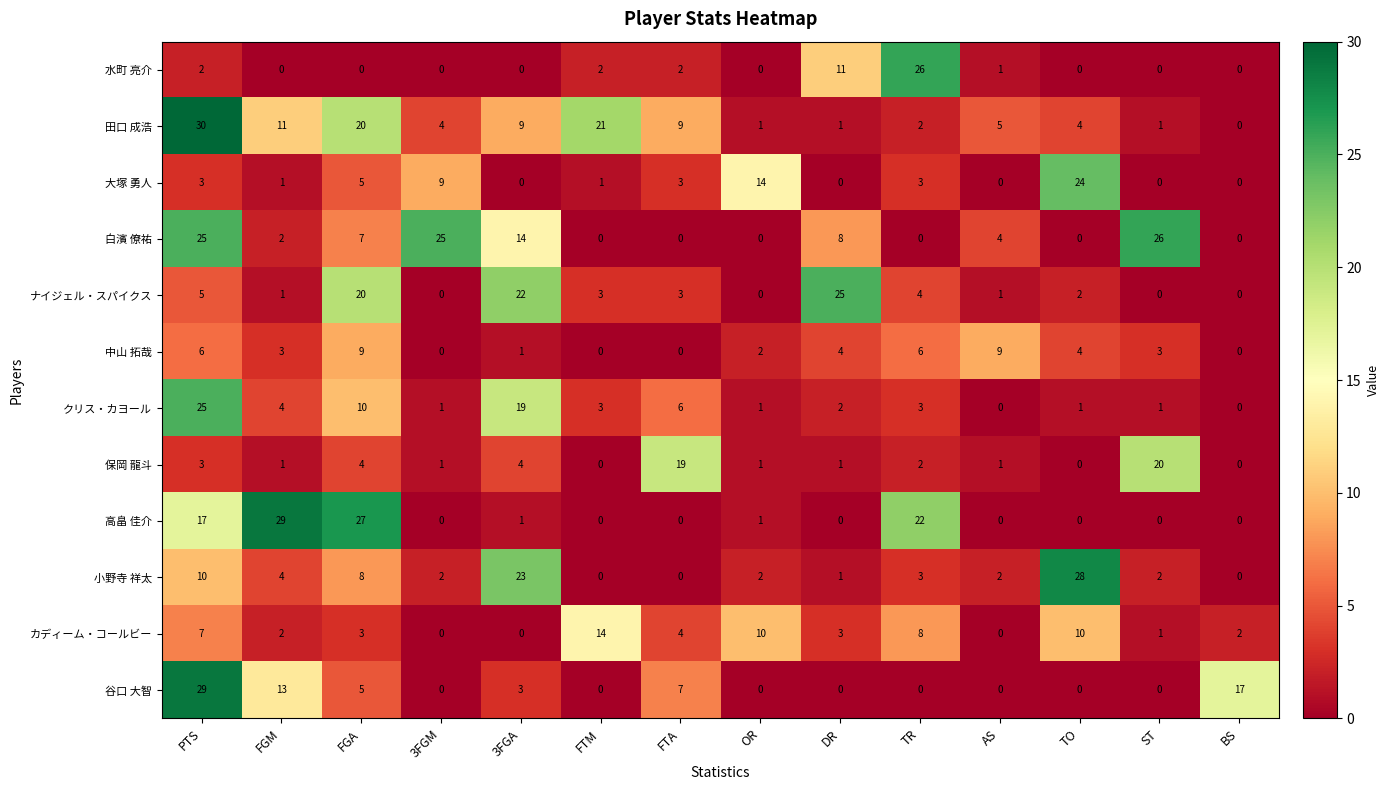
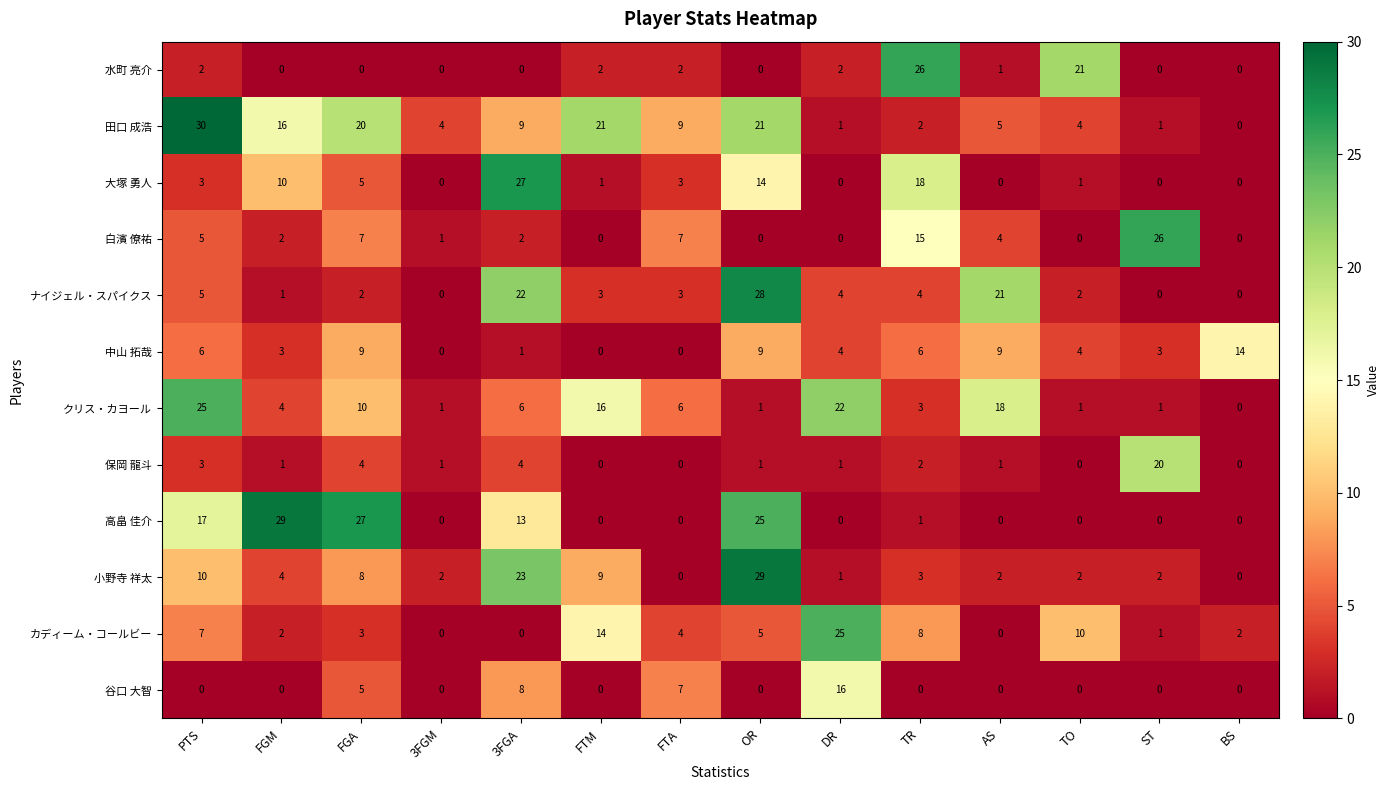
  {
    "水町 亮介": {
      "PTS": 2,
      "FGM": 0,
      "FGA": 0,
      "3FGM": 0,
      "3FGA": 0,
      "FTM": 2,
      "FTA": 2,
      "OR": 0,
-     "DR": 11,
+     "DR": 2,
      "TR": 26,
      "AS": 1,
-     "TO": 0,
+     "TO": 21,
      "ST": 0,
      "BS": 0
    },
    "田口 成浩": {
      "PTS": 30,
-     "FGM": 11,
+     "FGM": 16,
      "FGA": 20,
      "3FGM": 4,
      "3FGA": 9,
      "FTM": 21,
      "FTA": 9,
-     "OR": 1,
+     "OR": 21,
      "DR": 1,
      "TR": 2,
      "AS": 5,
      "TO": 4,
      "ST": 1,
      "BS": 0
    },
    "大塚 勇人": {
      "PTS": 3,
-     "FGM": 1,
+     "FGM": 10,
      "FGA": 5,
-     "3FGM": 9,
-     "3FGA": 0,
+     "3FGM": 0,
+     "3FGA": 27,
      "FTM": 1,
      "FTA": 3,
      "OR": 14,
      "DR": 0,
-     "TR": 3,
+     "TR": 18,
      "AS": 0,
-     "TO": 24,
+     "TO": 1,
      "ST": 0,
      "BS": 0
    },
    "白濱 僚祐": {
-     "PTS": 25,
+     "PTS": 5,
      "FGM": 2,
      "FGA": 7,
-     "3FGM": 25,
-     "3FGA": 14,
+     "3FGM": 1,
+     "3FGA": 2,
      "FTM": 0,
-     "FTA": 0,
+     "FTA": 7,
      "OR": 0,
-     "DR": 8,
-     "TR": 0,
+     "DR": 0,
+     "TR": 15,
      "AS": 4,
      "TO": 0,
      "ST": 26,
      "BS": 0
    },
    "ナイジェル・スパイクス": {
      "PTS": 5,
      "FGM": 1,
-     "FGA": 20,
+     "FGA": 2,
      "3FGM": 0,
      "3FGA": 22,
      "FTM": 3,
      "FTA": 3,
-     "OR": 0,
-     "DR": 25,
+     "OR": 28,
+     "DR": 4,
      "TR": 4,
-     "AS": 1,
+     "AS": 21,
      "TO": 2,
      "ST": 0,
      "BS": 0
    },
    "中山 拓哉": {
      "PTS": 6,
      "FGM": 3,
      "FGA": 9,
      "3FGM": 0,
      "3FGA": 1,
      "FTM": 0,
      "FTA": 0,
-     "OR": 2,
+     "OR": 9,
      "DR": 4,
      "TR": 6,
      "AS": 9,
      "TO": 4,
      "ST": 3,
-     "BS": 0
+     "BS": 14
    },
    "クリス・カヨール": {
      "PTS": 25,
      "FGM": 4,
      "FGA": 10,
      "3FGM": 1,
-     "3FGA": 19,
-     "FTM": 3,
+     "3FGA": 6,
+     "FTM": 16,
      "FTA": 6,
      "OR": 1,
-     "DR": 2,
+     "DR": 22,
      "TR": 3,
-     "AS": 0,
+     "AS": 18,
      "TO": 1,
      "ST": 1,
      "BS": 0
    },
    "保岡 龍斗": {
      "PTS": 3,
      "FGM": 1,
      "FGA": 4,
      "3FGM": 1,
      "3FGA": 4,
      "FTM": 0,
-     "FTA": 19,
+     "FTA": 0,
      "OR": 1,
      "DR": 1,
      "TR": 2,
      "AS": 1,
      "TO": 0,
      "ST": 20,
      "BS": 0
    },
    "高畠 佳介": {
      "PTS": 17,
      "FGM": 29,
      "FGA": 27,
      "3FGM": 0,
-     "3FGA": 1,
+     "3FGA": 13,
      "FTM": 0,
      "FTA": 0,
-     "OR": 1,
+     "OR": 25,
      "DR": 0,
-     "TR": 22,
+     "TR": 1,
      "AS": 0,
      "TO": 0,
      "ST": 0,
      "BS": 0
    },
    "小野寺 祥太": {
      "PTS": 10,
      "FGM": 4,
      "FGA": 8,
      "3FGM": 2,
      "3FGA": 23,
-     "FTM": 0,
+     "FTM": 9,
      "FTA": 0,
-     "OR": 2,
+     "OR": 29,
      "DR": 1,
      "TR": 3,
      "AS": 2,
-     "TO": 28,
+     "TO": 2,
      "ST": 2,
      "BS": 0
    },
    "カディーム・コールビー": {
      "PTS": 7,
      "FGM": 2,
      "FGA": 3,
      "3FGM": 0,
      "3FGA": 0,
      "FTM": 14,
      "FTA": 4,
-     "OR": 10,
-     "DR": 3,
+     "OR": 5,
+     "DR": 25,
      "TR": 8,
      "AS": 0,
      "TO": 10,
      "ST": 1,
      "BS": 2
    },
    "谷口 大智": {
-     "PTS": 29,
-     "FGM": 13,
+     "PTS": 0,
+     "FGM": 0,
      "FGA": 5,
      "3FGM": 0,
-     "3FGA": 3,
+     "3FGA": 8,
      "FTM": 0,
      "FTA": 7,
      "OR": 0,
-     "DR": 0,
+     "DR": 16,
      "TR": 0,
      "AS": 0,
      "TO": 0,
      "ST": 0,
-     "BS": 17
+     "BS": 0
    }
  }
